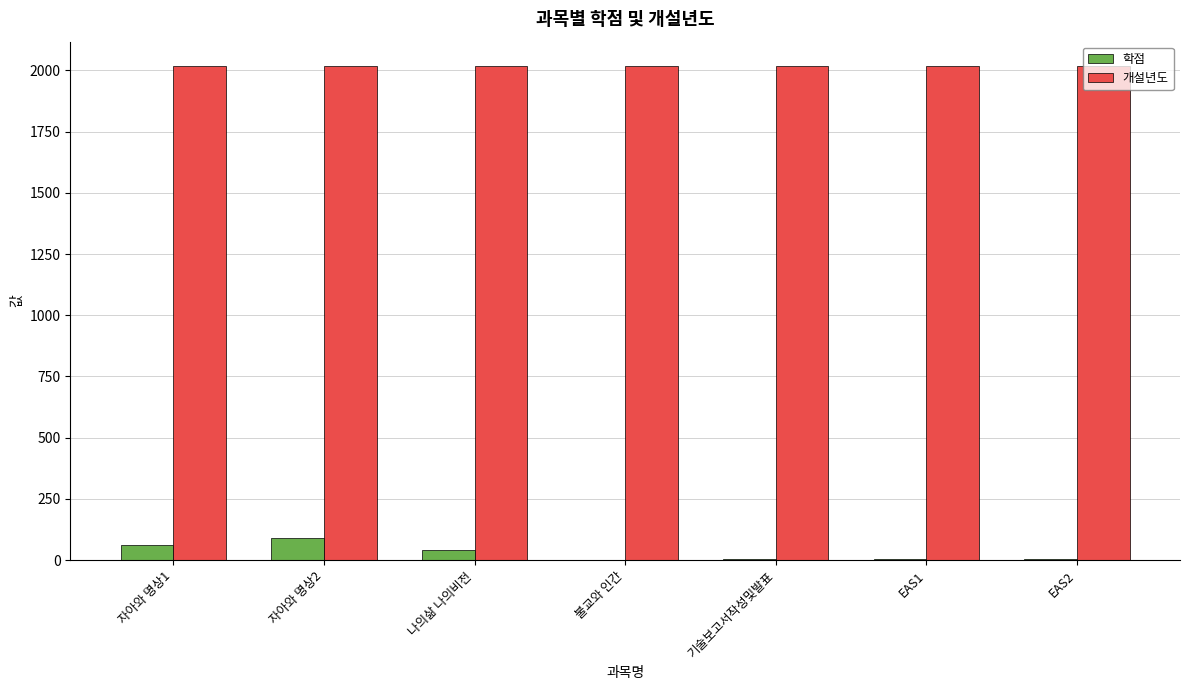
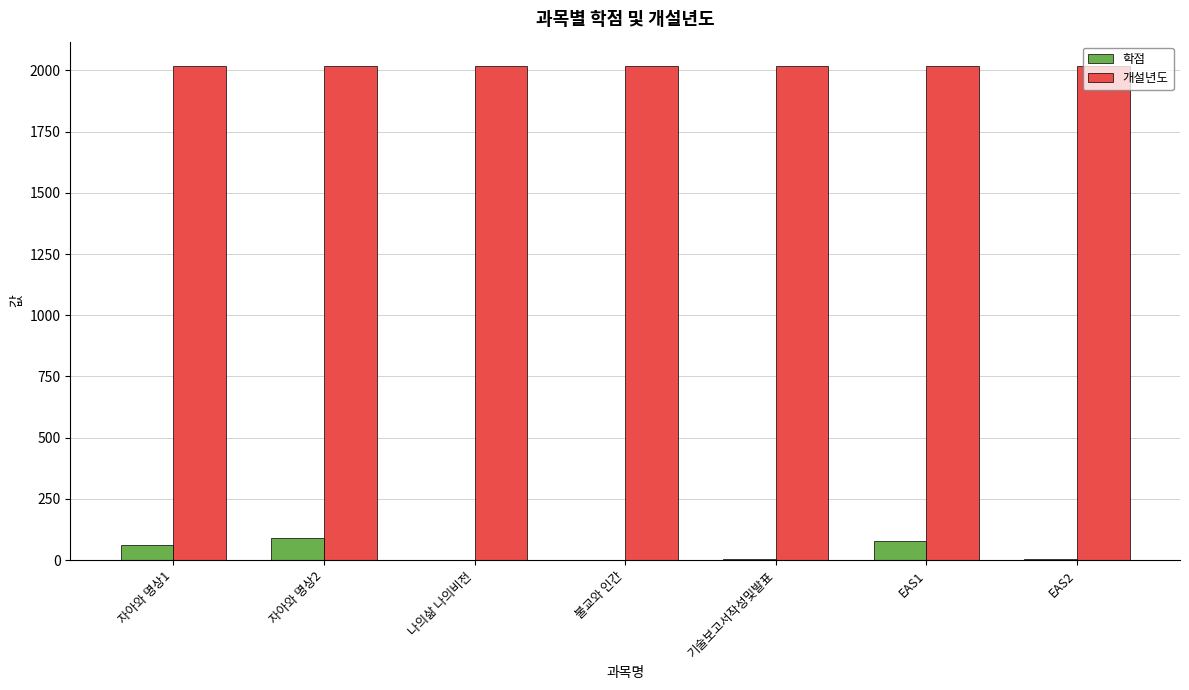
  {
    "학점": {
      "자아와 명상1": 60,
      "자아와 명상2": 90,
-     "나의삶 나의비전": 40,
-     "EAS1": 0
+     "나의삶 나의비전": 0,
+     "EAS1": 80
    },
    "개설년도": {
      "자아와 명상1": 2020,
      "자아와 명상2": 2020,
      "나의삶 나의비전": 2020,
      "불교와 인간": 2020,
      "기술보고서작성및발표": 2020,
      "EAS1": 2020
    }
  }
